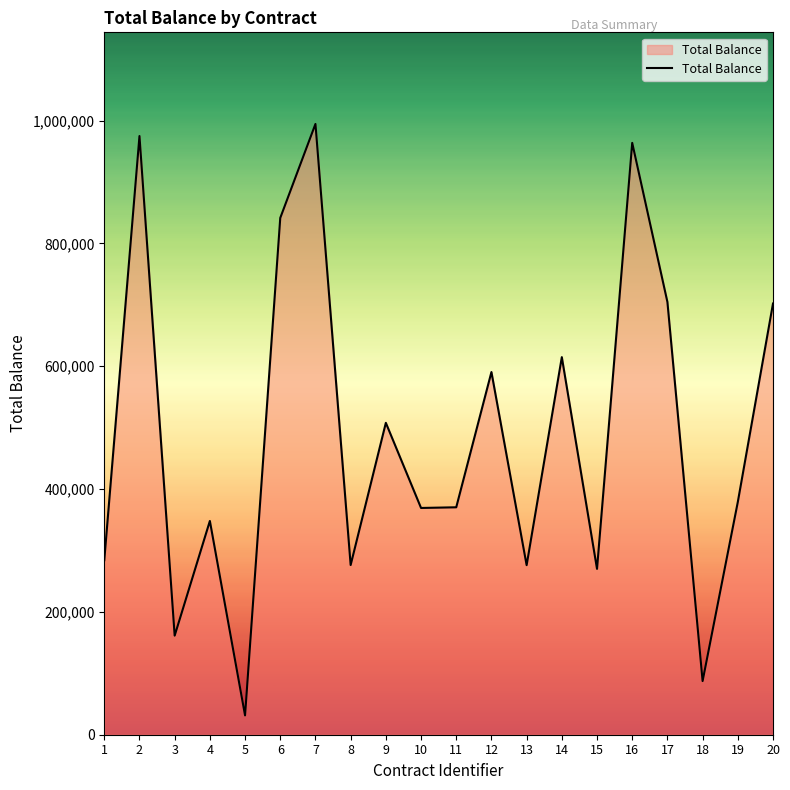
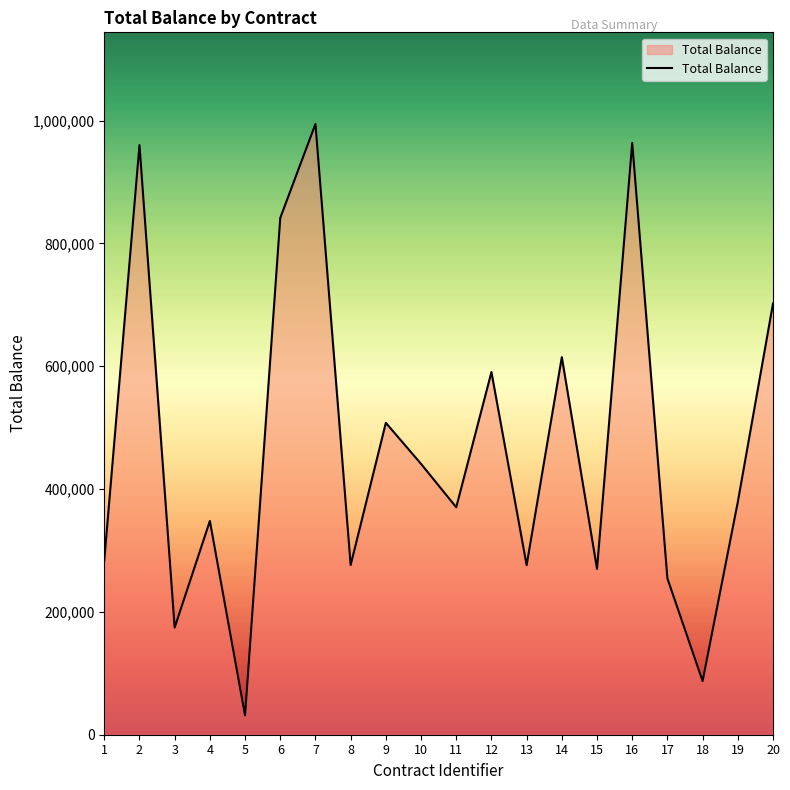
  {
    "1": "280,000",
-   "2": "970,000",
-   "3": "160,000",
+   "2": "960,000",
+   "3": "170,000",
    "4": "350,000",
    "5": "30,000",
    "6": "840,000",
    "7": "990,000",
    "8": "280,000",
    "9": "510,000",
-   "10": "370,000",
+   "10": "440,000",
    "11": "370,000",
    "12": "590,000",
    "13": "280,000",
    "14": "610,000",
    "15": "270,000",
    "16": "960,000",
-   "17": "700,000",
+   "17": "250,000",
    "18": "90,000",
    "19": "380,000",
    "20": "700,000"
  }
